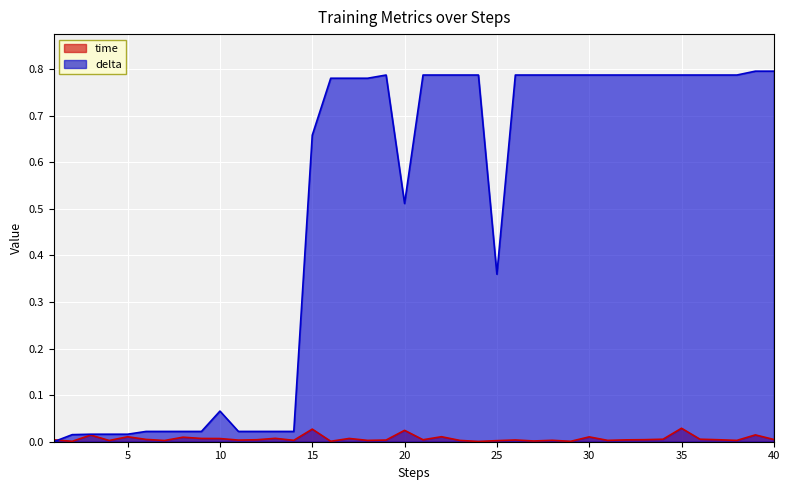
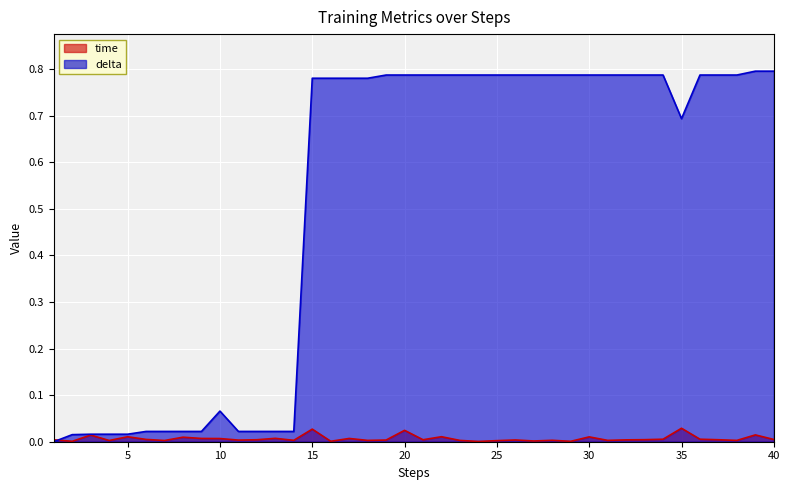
  {
    "time": {
      "5": 0.01,
      "10": 0.01,
      "15": 0.03,
      "20": 0.02,
      "25": 0.00,
      "30": 0.01,
      "35": 0.03,
      "40": 0.00
    },
    "delta": {
      "5": 0.02,
      "10": 0.07,
-     "15": 0.66,
-     "20": 0.51,
-     "25": 0.36,
+     "15": 0.78,
+     "20": 0.79,
+     "25": 0.79,
      "30": 0.79,
-     "35": 0.79,
+     "35": 0.69,
      "40": 0.80
    }
  }
